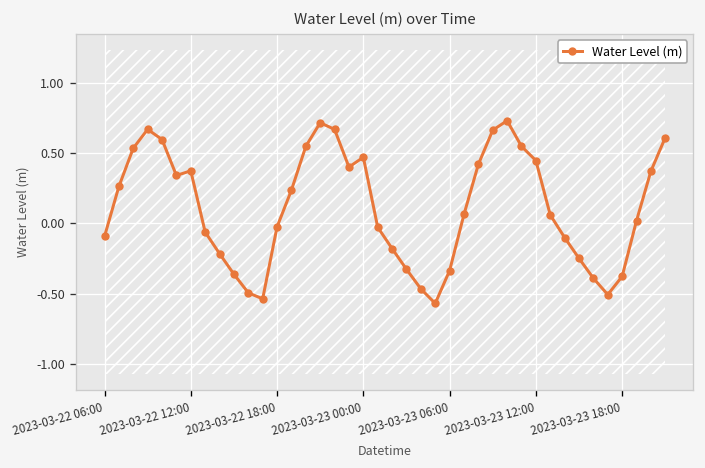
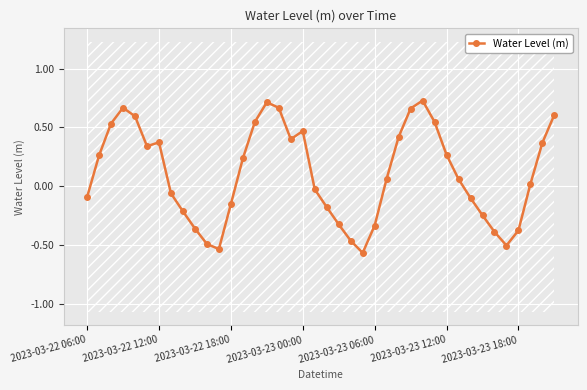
  {
    "Water Level (m)": {
      "2023-03-22 06:00": -0.09,
      "2023-03-22 12:00": 0.37,
-     "2023-03-22 18:00": -0.02,
+     "2023-03-22 18:00": -0.15,
      "2023-03-23 00:00": 0.47,
      "2023-03-23 06:00": -0.33,
-     "2023-03-23 12:00": 0.45,
+     "2023-03-23 12:00": 0.27,
      "2023-03-23 18:00": -0.38
    }
  }
